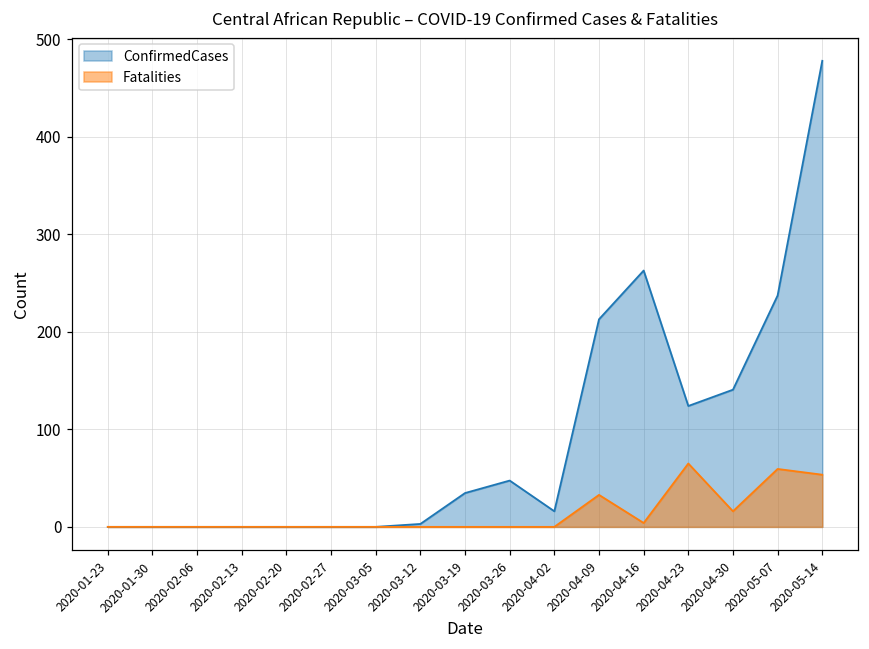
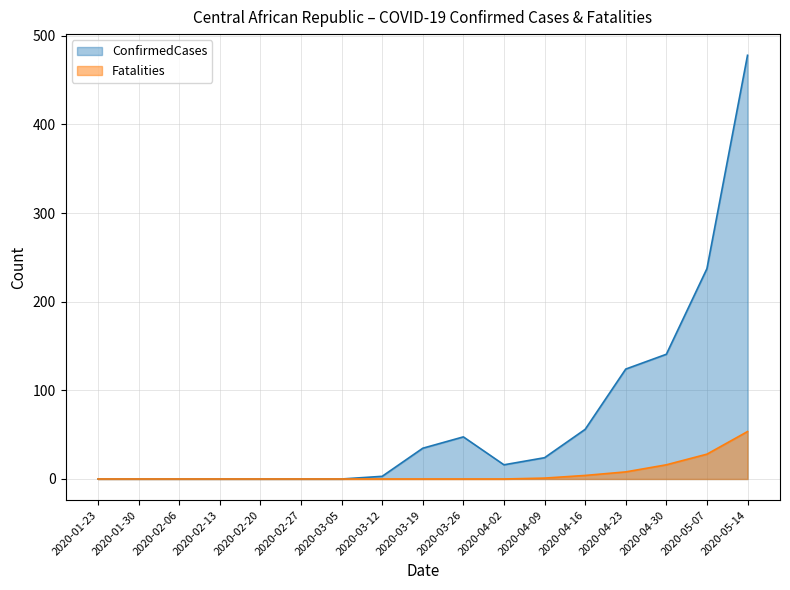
  {
    "ConfirmedCases": {
      "2020-03-12": 0,
      "2020-03-19": 30,
      "2020-03-26": 50,
      "2020-04-02": 20,
-     "2020-04-09": 210,
-     "2020-04-16": 260,
+     "2020-04-09": 20,
+     "2020-04-16": 60,
      "2020-04-23": 120,
      "2020-04-30": 140,
      "2020-05-07": 240,
      "2020-05-14": 480
    },
    "Fatalities": {
      "2020-03-12": 0,
      "2020-03-19": 0,
      "2020-03-26": 0,
      "2020-04-02": 0,
-     "2020-04-09": 30,
+     "2020-04-09": 0,
      "2020-04-16": 0,
-     "2020-04-23": 70,
+     "2020-04-23": 10,
      "2020-04-30": 20,
-     "2020-05-07": 60,
+     "2020-05-07": 30,
      "2020-05-14": 50
    }
  }
